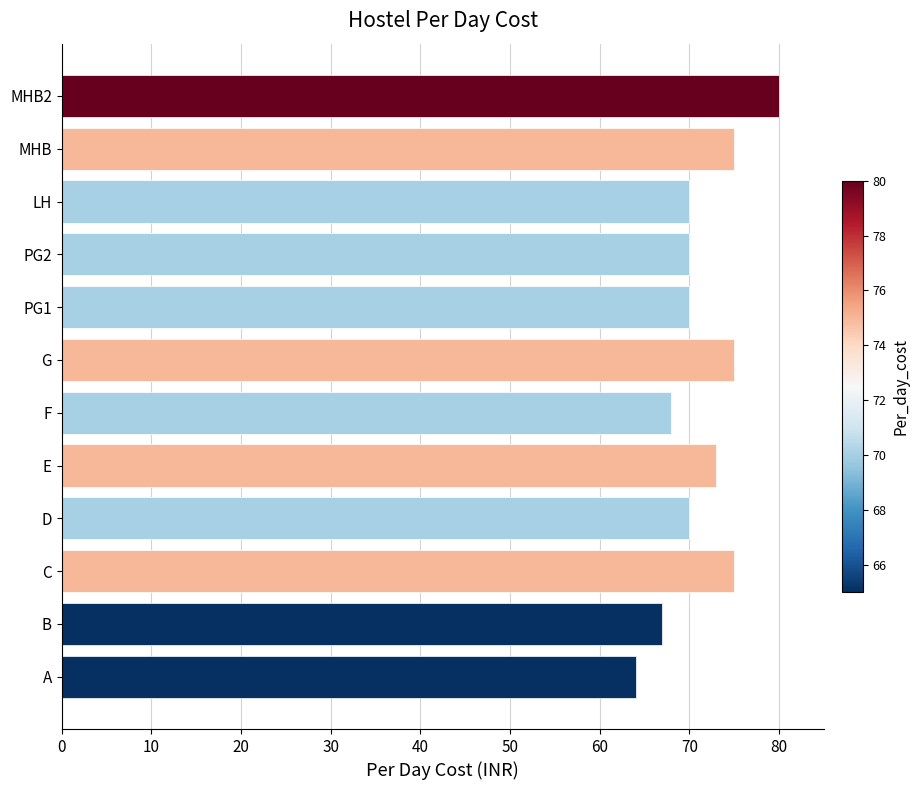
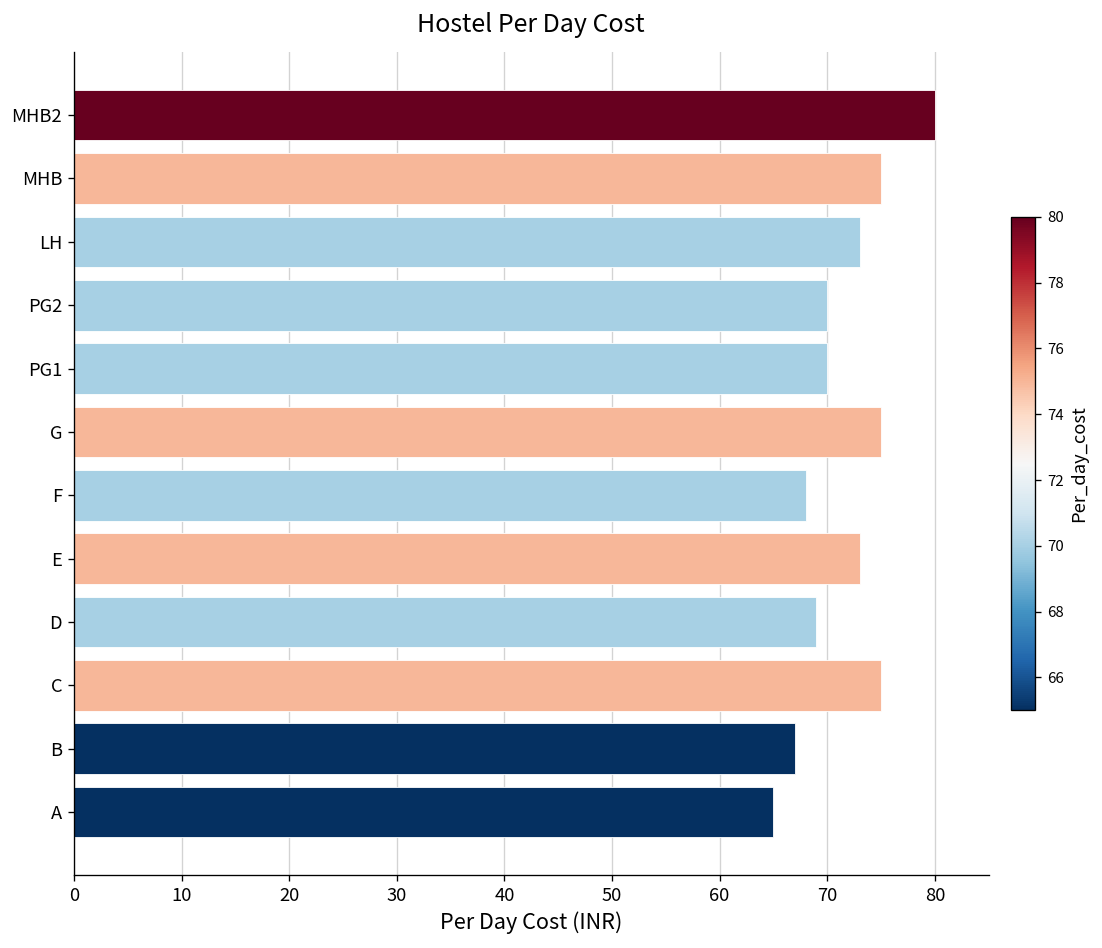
  {
    "MHB2": 80,
    "MHB": 75,
-   "LH": 70,
+   "LH": 73,
    "PG2": 70,
    "PG1": 70,
    "G": 75,
    "F": 68,
    "E": 73,
-   "D": 70,
+   "D": 69,
    "C": 75,
    "B": 67,
-   "A": 64
+   "A": 65
  }
